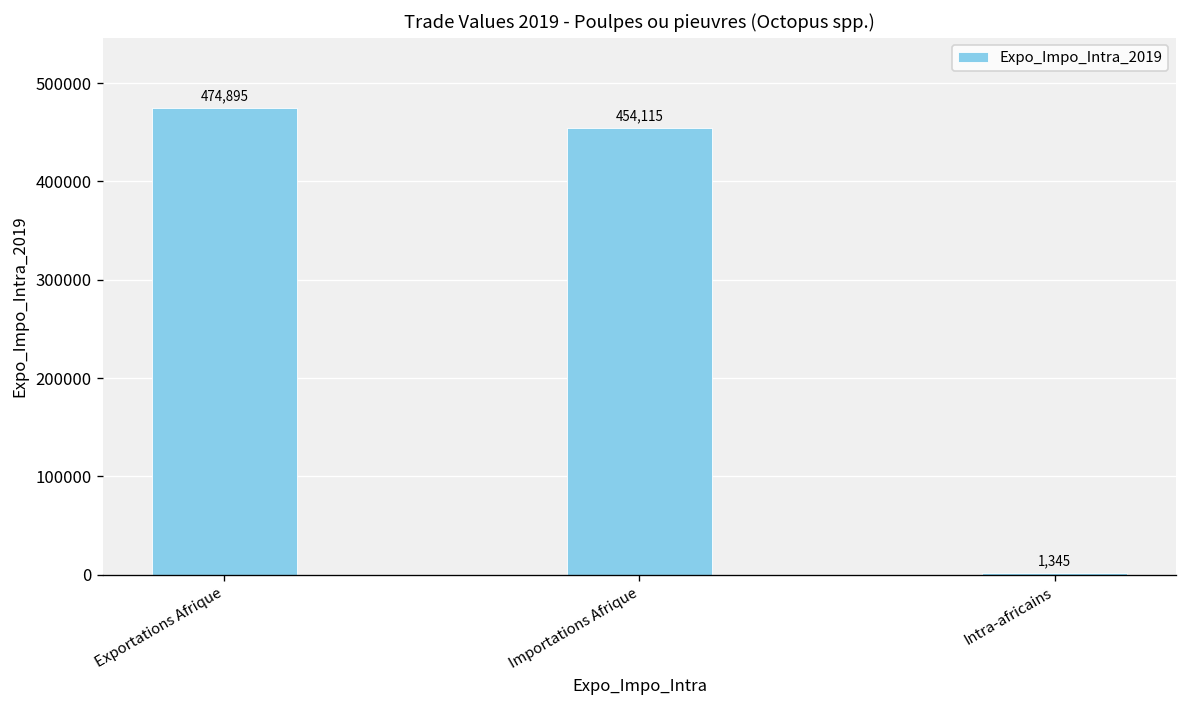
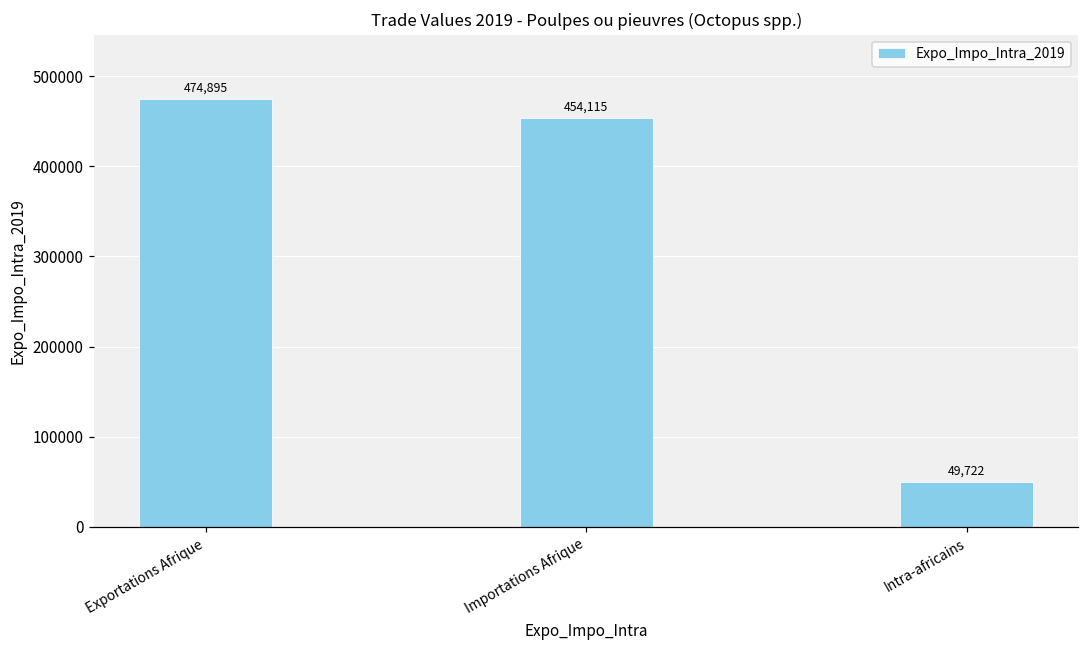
  {
    "Exportations Afrique": "474,895",
    "Importations Afrique": "454,115",
-   "Intra-africains": "1,345"
+   "Intra-africains": "49,722"
  }
